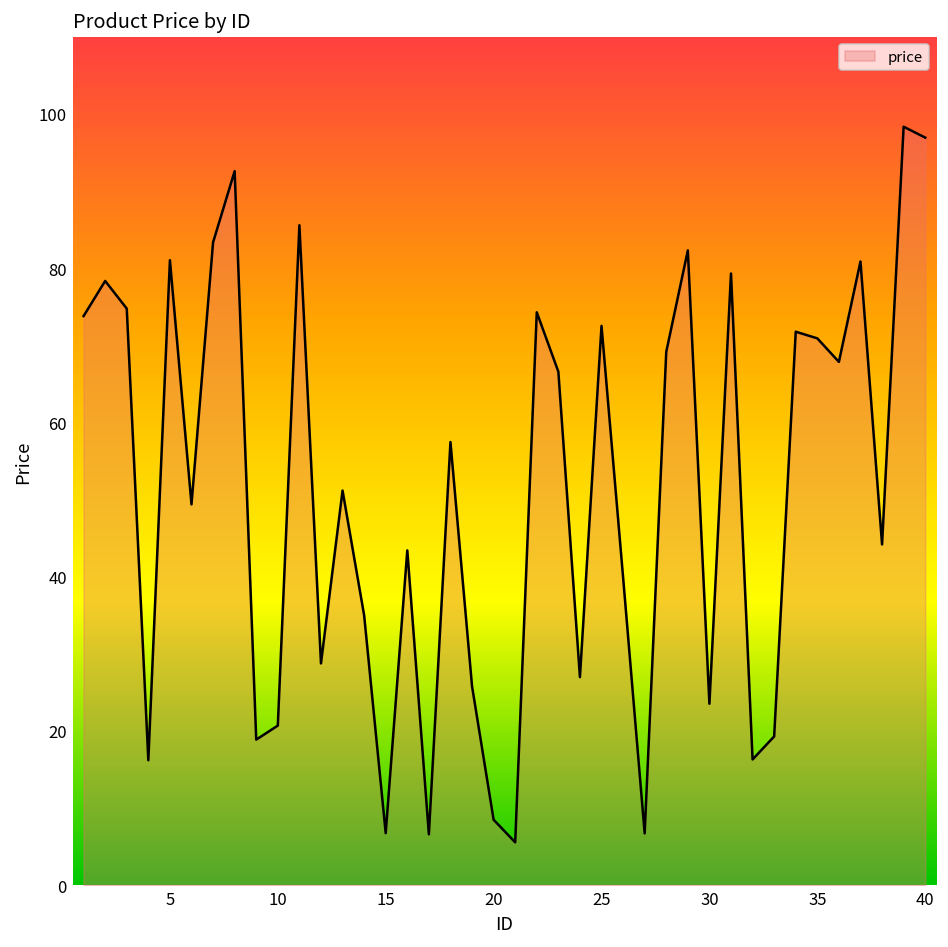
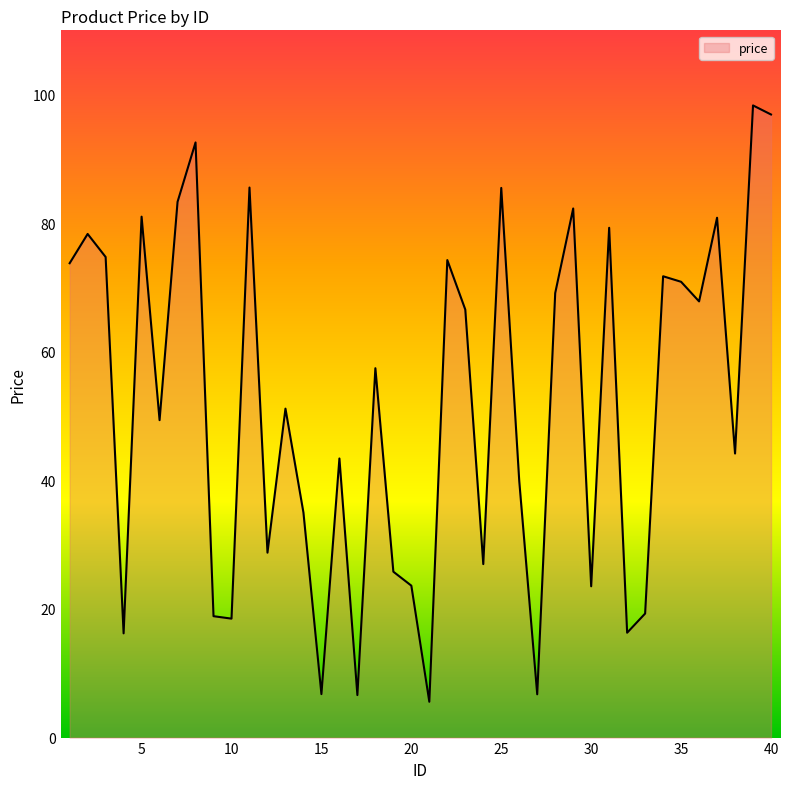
  {
    "5": 81,
-   "10": 21,
+   "10": 19,
    "15": 7,
-   "20": 9,
-   "25": 73,
+   "20": 24,
+   "25": 85,
    "30": 24,
    "35": 71,
    "40": 97
  }
